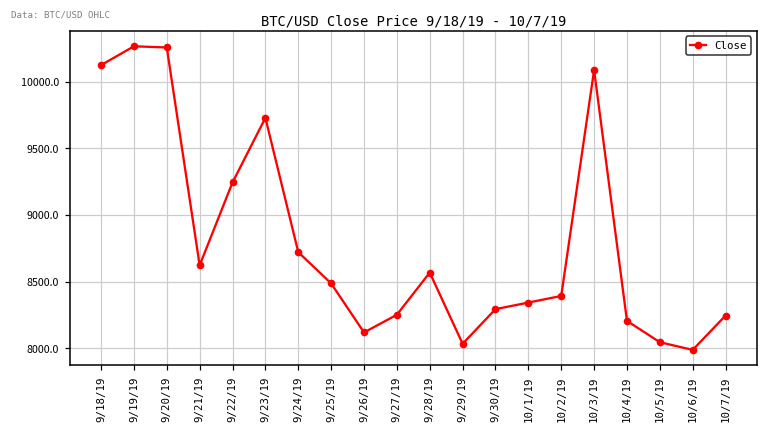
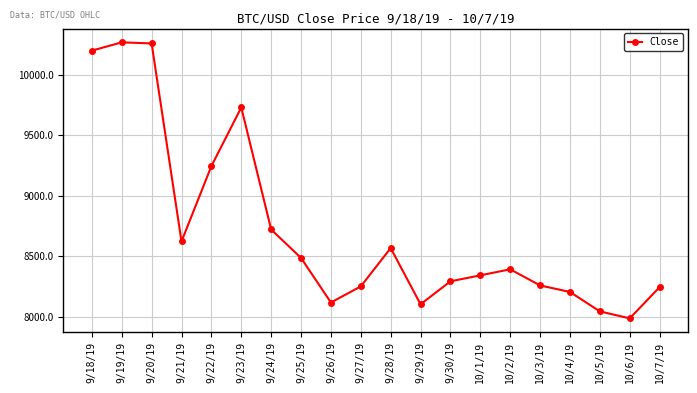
  {
-   "9/18/19": 10120,
+   "9/18/19": 10200,
    "9/19/19": 10270,
    "9/20/19": 10260,
    "9/21/19": 8620,
    "9/22/19": 9240,
    "9/23/19": 9730,
    "9/24/19": 8720,
    "9/25/19": 8490,
    "9/26/19": 8120,
    "9/27/19": 8250,
    "9/28/19": 8570,
-   "9/29/19": 8030,
+   "9/29/19": 8100,
    "9/30/19": 8290,
    "10/1/19": 8340,
    "10/2/19": 8390,
-   "10/3/19": 10090,
+   "10/3/19": 8260,
    "10/4/19": 8210,
    "10/5/19": 8050,
    "10/6/19": 7990,
    "10/7/19": 8250
  }
